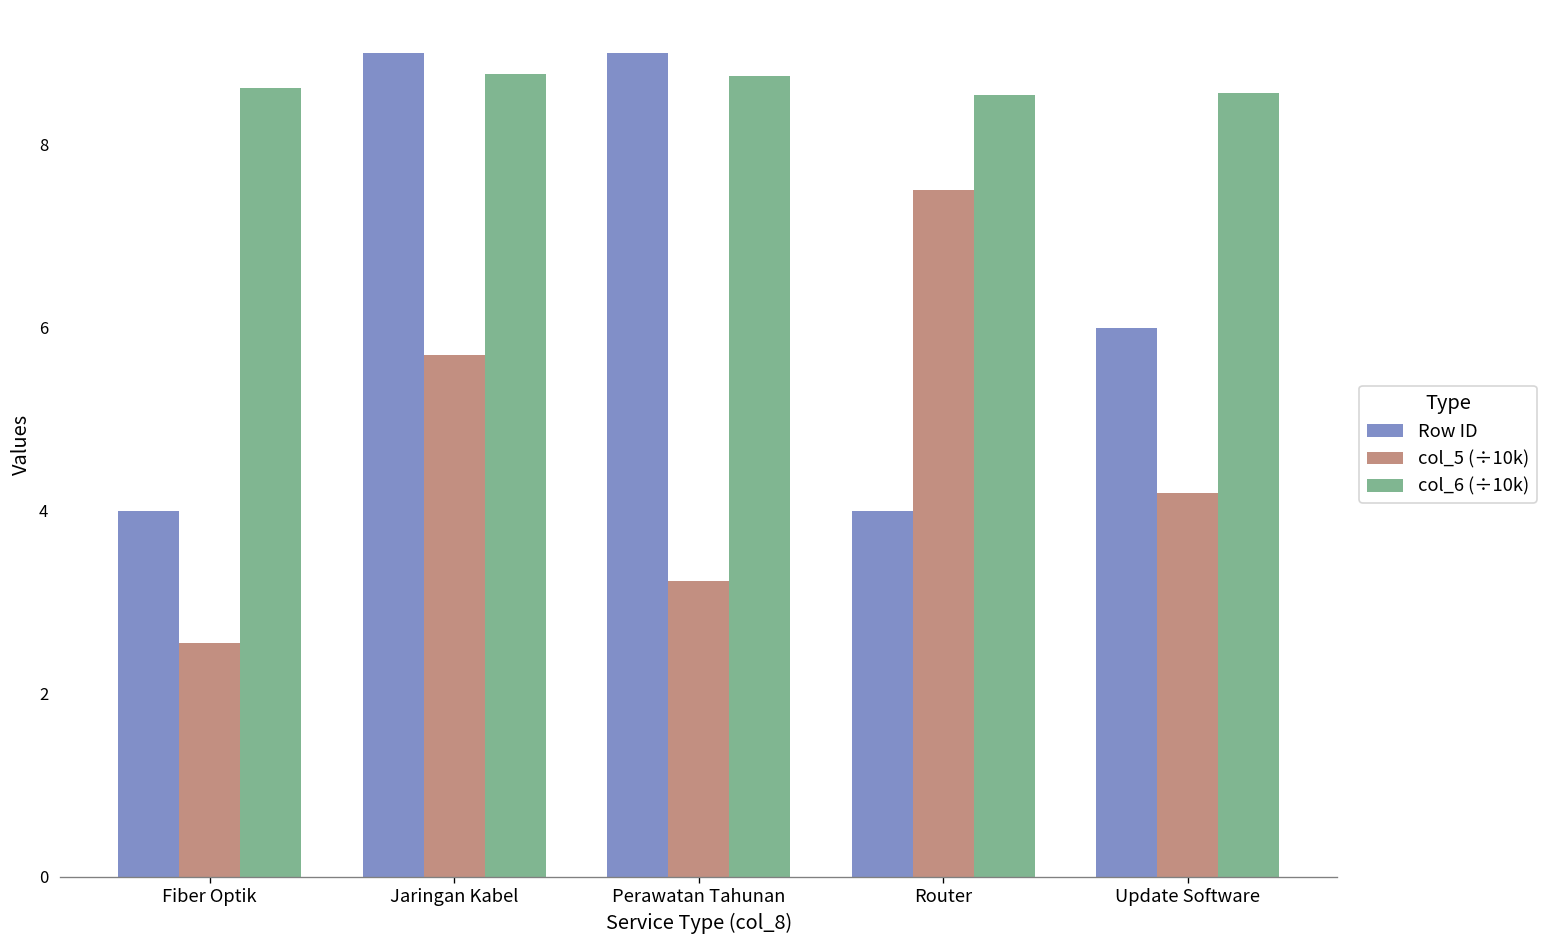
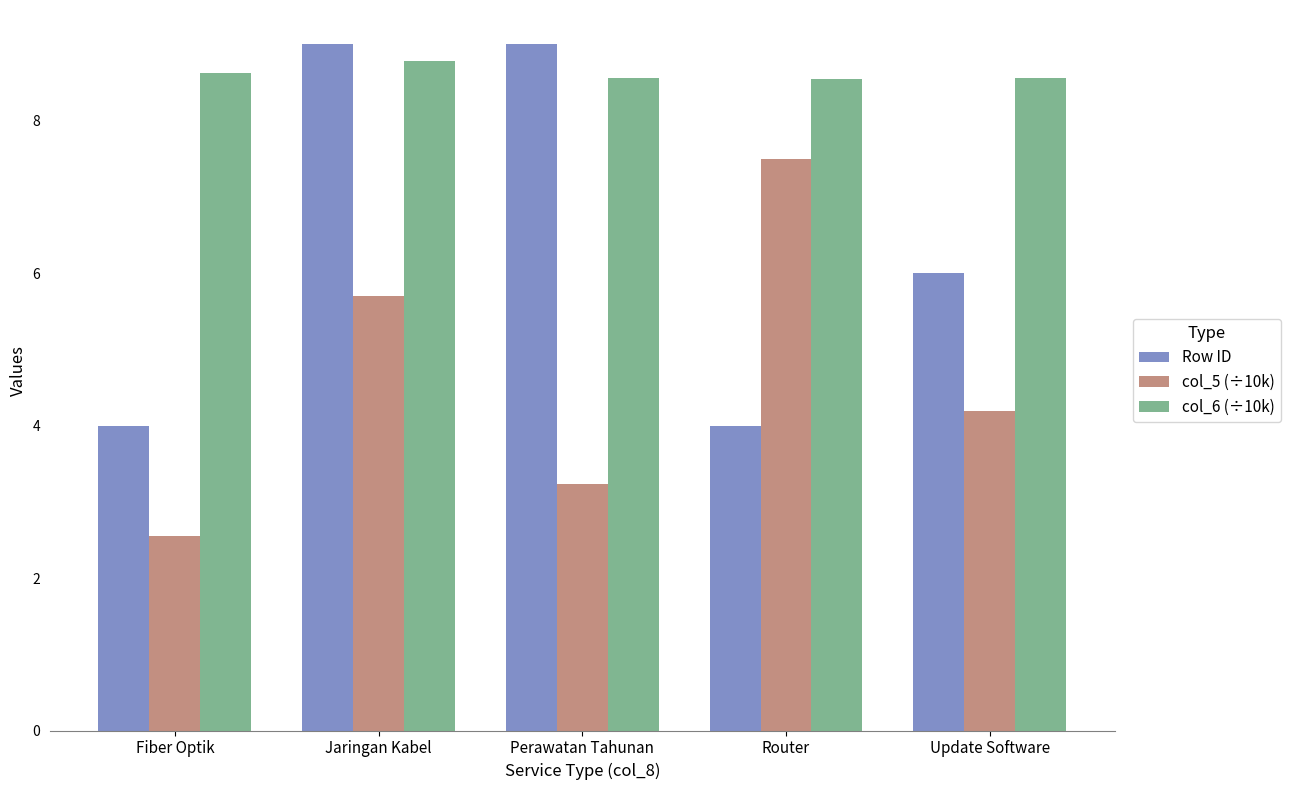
  {
    "Row ID": {
      "Fiber Optik": 4.0,
      "Jaringan Kabel": 9.0,
      "Perawatan Tahunan": 9.0,
      "Router": 4.0,
      "Update Software": 6.0
    },
    "col_5 (÷10k)": {
      "Fiber Optik": 2.5,
      "Jaringan Kabel": 5.7,
      "Perawatan Tahunan": 3.2,
      "Router": 7.5,
      "Update Software": 4.2
    },
    "col_6 (÷10k)": {
      "Fiber Optik": 8.6,
      "Jaringan Kabel": 8.8,
-     "Perawatan Tahunan": 8.8,
+     "Perawatan Tahunan": 8.6,
      "Router": 8.5,
      "Update Software": 8.6
    }
  }
